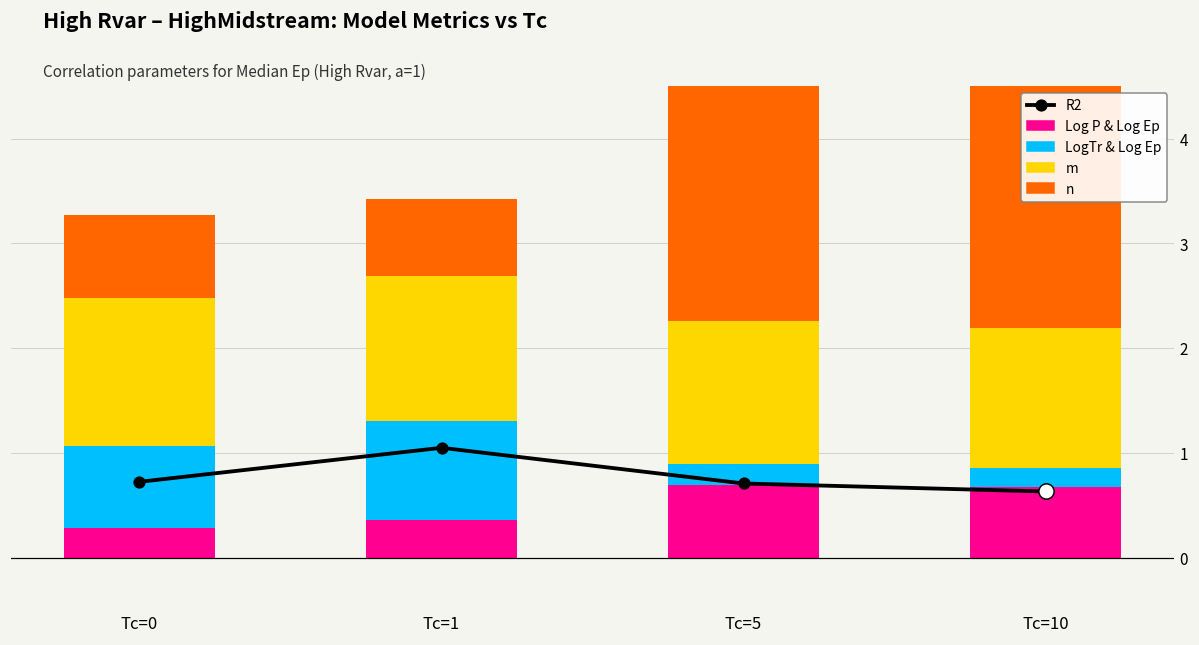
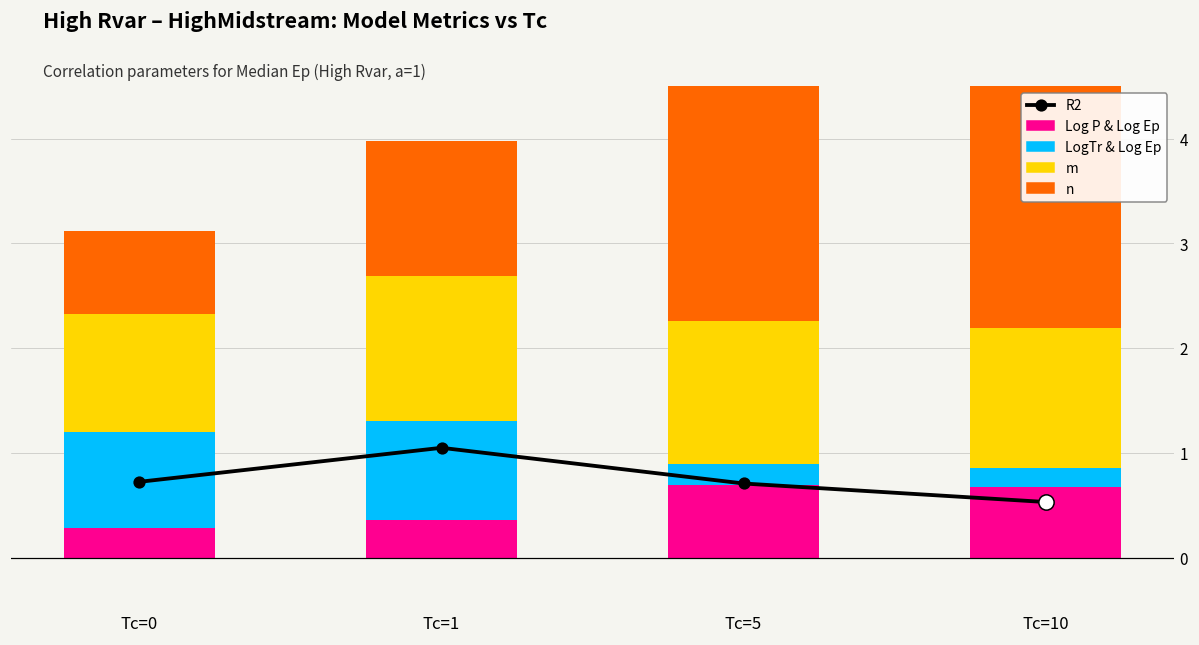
  {
    "R2": {
      "Tc=0": 0.7,
      "Tc=1": 1.0,
      "Tc=5": 0.7,
-     "Tc=10": 0.6
+     "Tc=10": 0.5
    },
    "LogTr & Log Ep": {
-     "Tc=0": 0.8,
+     "Tc=0": 0.9,
      "Tc=1": 0.9,
      "Tc=5": 0.2,
      "Tc=10": 0.2
    },
    "m": {
-     "Tc=0": 1.4,
+     "Tc=0": 1.1,
      "Tc=1": 1.4,
      "Tc=5": 1.4,
      "Tc=10": 1.3
    },
    "n": {
      "Tc=0": 0.8,
-     "Tc=1": 0.7
+     "Tc=1": 1.3
    }
  }
